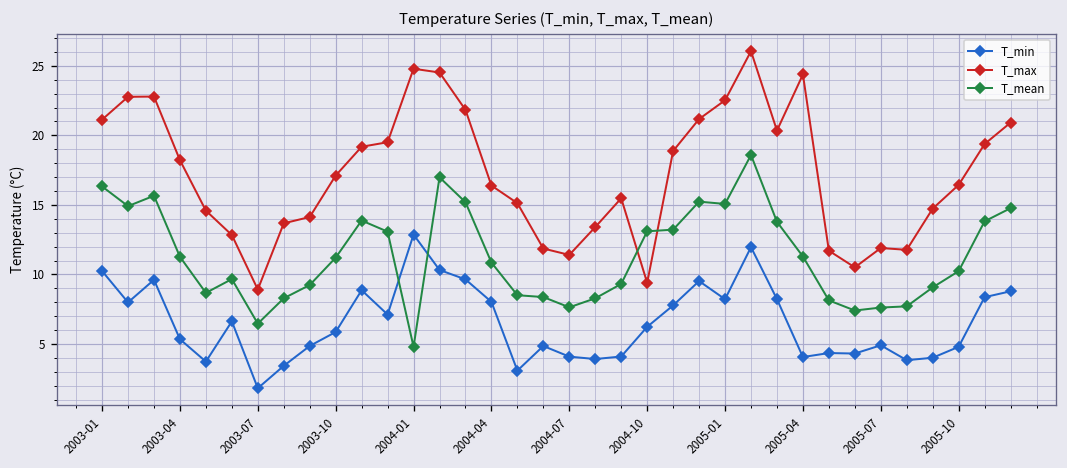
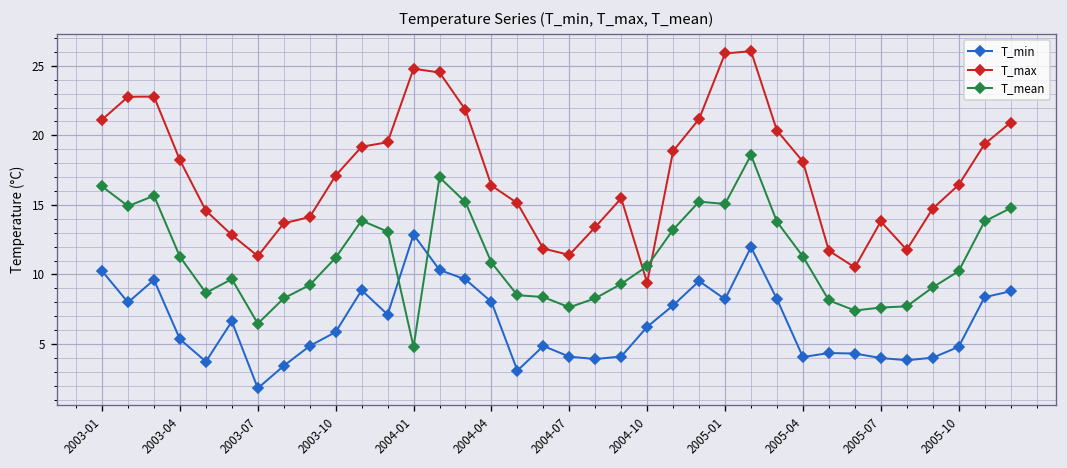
  {
    "T_min": {
      "2003-01": 10.2,
      "2003-04": 5.3,
      "2003-07": 1.8,
      "2003-10": 5.9,
      "2004-01": 12.9,
      "2004-04": 8.0,
      "2004-07": 4.1,
      "2004-10": 6.2,
      "2005-01": 8.2,
      "2005-04": 4.1,
-     "2005-07": 4.9,
+     "2005-07": 4.0,
      "2005-10": 4.8
    },
    "T_max": {
      "2003-01": 21.1,
      "2003-04": 18.2,
-     "2003-07": 8.9,
+     "2003-07": 11.3,
      "2003-10": 17.1,
      "2004-01": 24.8,
      "2004-04": 16.4,
      "2004-07": 11.4,
      "2004-10": 9.4,
-     "2005-01": 22.5,
-     "2005-04": 24.4,
-     "2005-07": 11.9,
+     "2005-01": 25.9,
+     "2005-04": 18.1,
+     "2005-07": 13.8,
      "2005-10": 16.4
    },
    "T_mean": {
      "2003-01": 16.3,
      "2003-04": 11.3,
      "2003-07": 6.5,
      "2003-10": 11.2,
      "2004-01": 4.8,
      "2004-04": 10.9,
      "2004-07": 7.6,
-     "2004-10": 13.1,
+     "2004-10": 10.6,
      "2005-01": 15.1,
      "2005-04": 11.3,
      "2005-07": 7.6,
      "2005-10": 10.2
    }
  }
